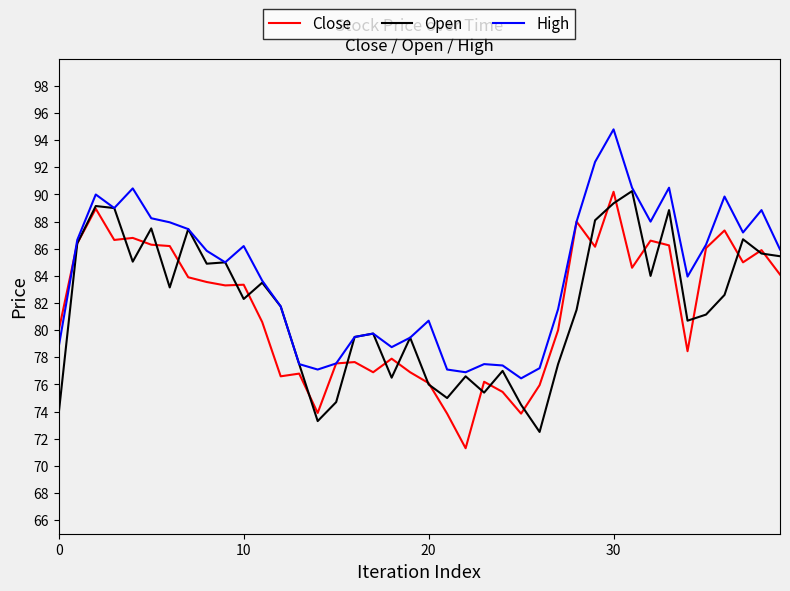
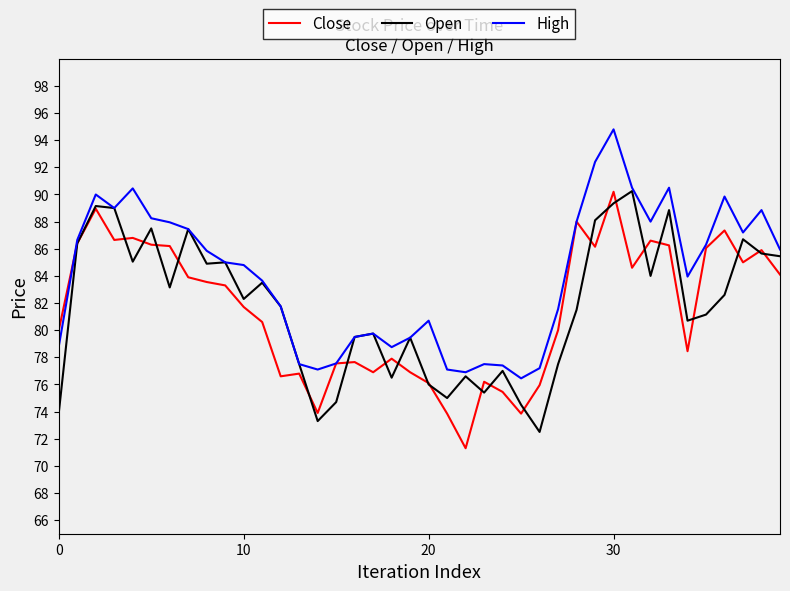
  {
    "Close": {
      "0": 80.0,
-     "10": 83.4,
+     "10": 81.7,
      "30": 90.2
    },
    "Open": {
      "0": 73.9,
      "10": 82.3,
      "30": 89.4
    },
    "High": {
      "0": 78.8,
-     "10": 86.2,
+     "10": 84.8,
      "20": 80.7,
      "30": 94.8
    }
  }
